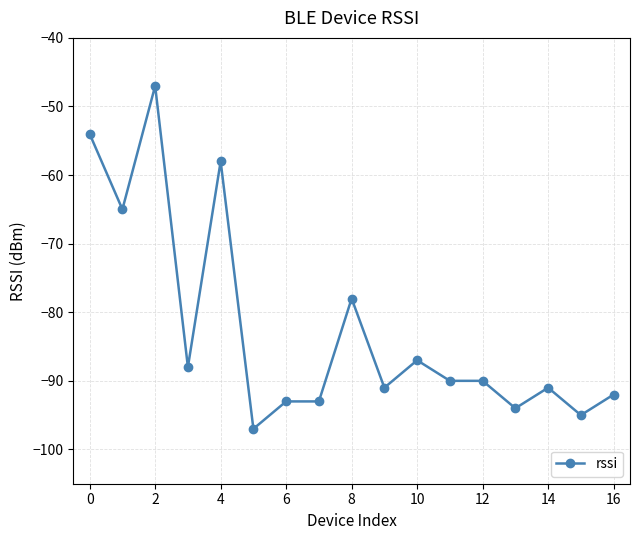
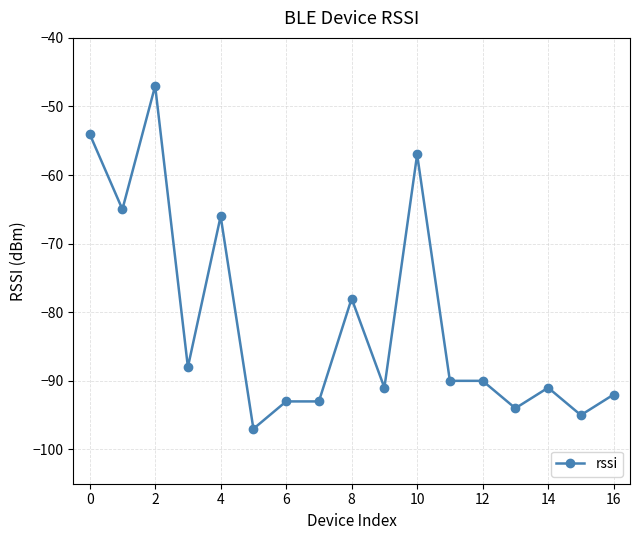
  {
    "0": -54,
    "2": -47,
-   "4": -58,
+   "4": -66,
    "6": -93,
    "8": -78,
-   "10": -87,
+   "10": -57,
    "12": -90,
    "14": -91,
    "16": -92
  }
